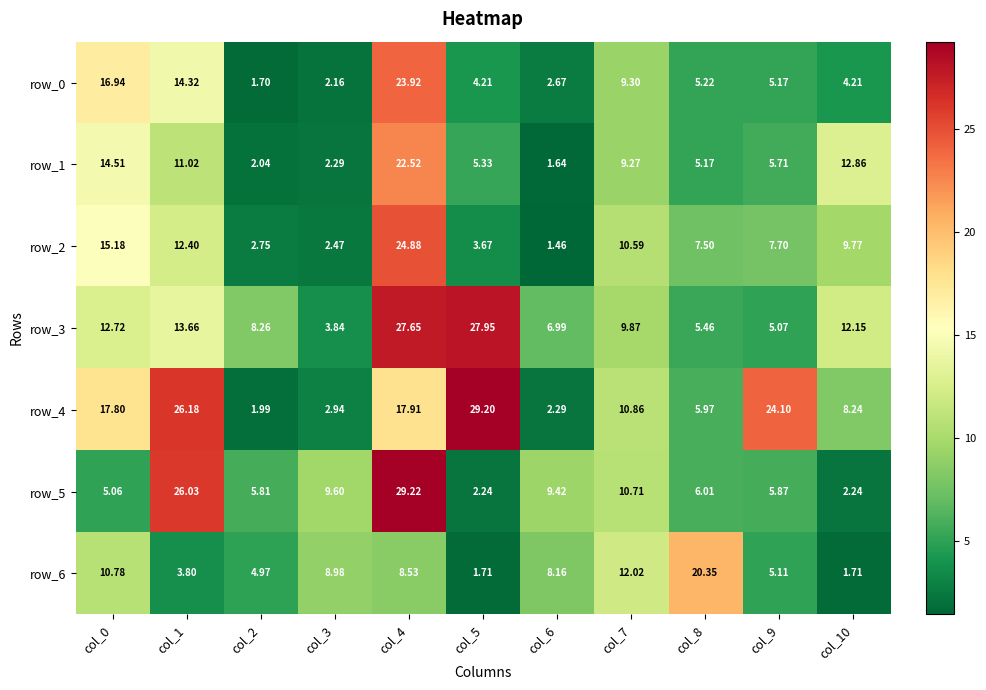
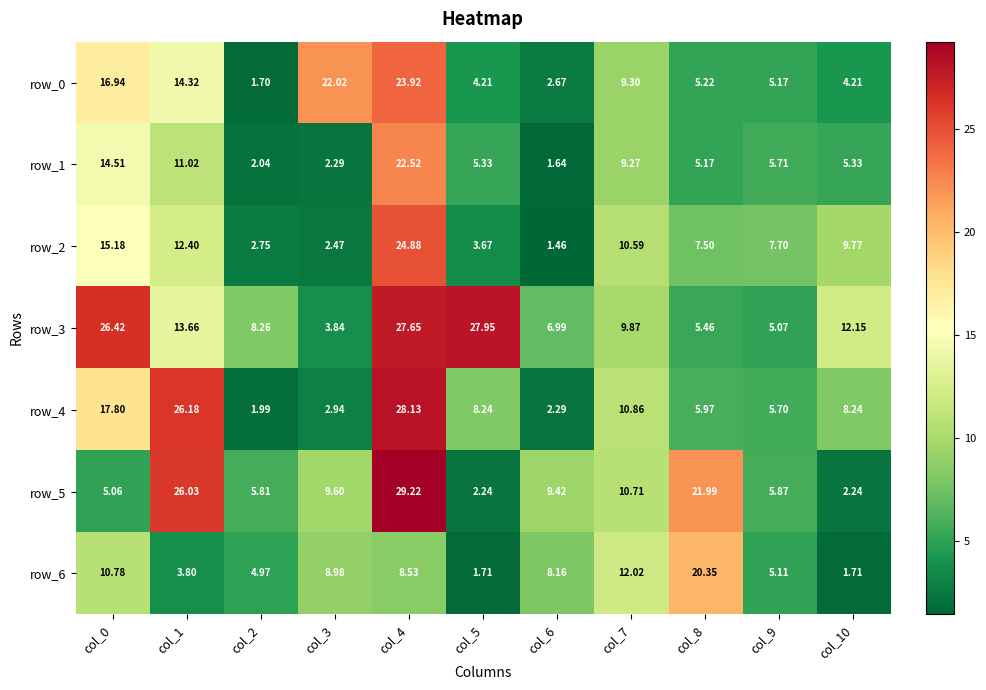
  {
    "row_0": {
      "col_0": 16.94,
      "col_1": 14.32,
      "col_2": 1.70,
-     "col_3": 2.16,
+     "col_3": 22.02,
      "col_4": 23.92,
      "col_5": 4.21,
      "col_6": 2.67,
      "col_7": 9.30,
      "col_8": 5.22,
      "col_9": 5.17,
      "col_10": 4.21
    },
    "row_1": {
      "col_0": 14.51,
      "col_1": 11.02,
      "col_2": 2.04,
      "col_3": 2.29,
      "col_4": 22.52,
      "col_5": 5.33,
      "col_6": 1.64,
      "col_7": 9.27,
      "col_8": 5.17,
      "col_9": 5.71,
-     "col_10": 12.86
+     "col_10": 5.33
    },
    "row_2": {
      "col_0": 15.18,
      "col_1": 12.40,
      "col_2": 2.75,
      "col_3": 2.47,
      "col_4": 24.88,
      "col_5": 3.67,
      "col_6": 1.46,
      "col_7": 10.59,
      "col_8": 7.50,
      "col_9": 7.70,
      "col_10": 9.77
    },
    "row_3": {
-     "col_0": 12.72,
+     "col_0": 26.42,
      "col_1": 13.66,
      "col_2": 8.26,
      "col_3": 3.84,
      "col_4": 27.65,
      "col_5": 27.95,
      "col_6": 6.99,
      "col_7": 9.87,
      "col_8": 5.46,
      "col_9": 5.07,
      "col_10": 12.15
    },
    "row_4": {
      "col_0": 17.80,
      "col_1": 26.18,
      "col_2": 1.99,
      "col_3": 2.94,
-     "col_4": 17.91,
-     "col_5": 29.20,
+     "col_4": 28.13,
+     "col_5": 8.24,
      "col_6": 2.29,
      "col_7": 10.86,
      "col_8": 5.97,
-     "col_9": 24.10,
+     "col_9": 5.70,
      "col_10": 8.24
    },
    "row_5": {
      "col_0": 5.06,
      "col_1": 26.03,
      "col_2": 5.81,
      "col_3": 9.60,
      "col_4": 29.22,
      "col_5": 2.24,
      "col_6": 9.42,
      "col_7": 10.71,
-     "col_8": 6.01,
+     "col_8": 21.99,
      "col_9": 5.87,
      "col_10": 2.24
    },
    "row_6": {
      "col_0": 10.78,
      "col_1": 3.80,
      "col_2": 4.97,
      "col_3": 8.98,
      "col_4": 8.53,
      "col_5": 1.71,
      "col_6": 8.16,
      "col_7": 12.02,
      "col_8": 20.35,
      "col_9": 5.11,
      "col_10": 1.71
    }
  }
